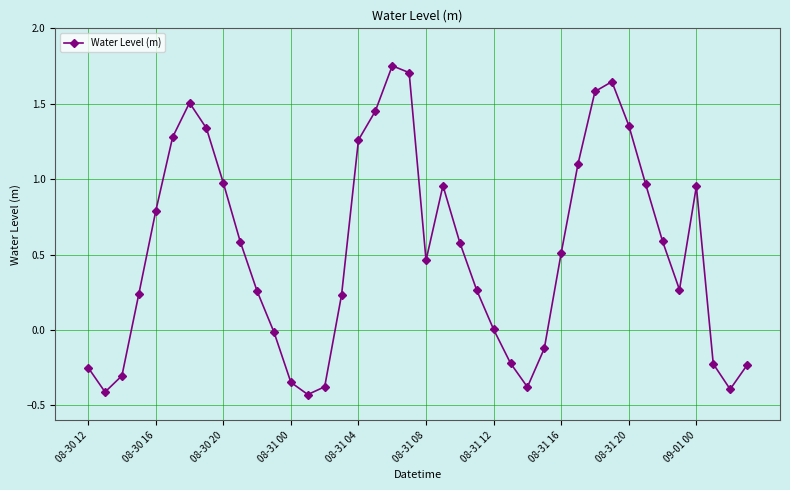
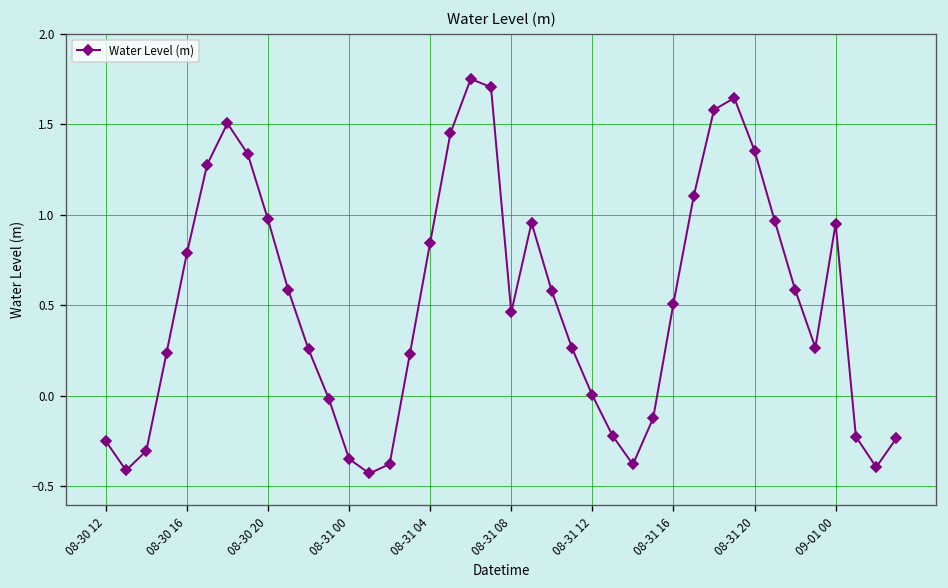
  {
    "08-30 12": -0.25,
    "08-30 16": 0.79,
    "08-30 20": 0.98,
    "08-31 00": -0.35,
-   "08-31 04": 1.26,
+   "08-31 04": 0.85,
    "08-31 08": 0.46,
    "08-31 12": 0.00,
    "08-31 16": 0.51,
    "08-31 20": 1.36,
    "09-01 00": 0.95
  }
